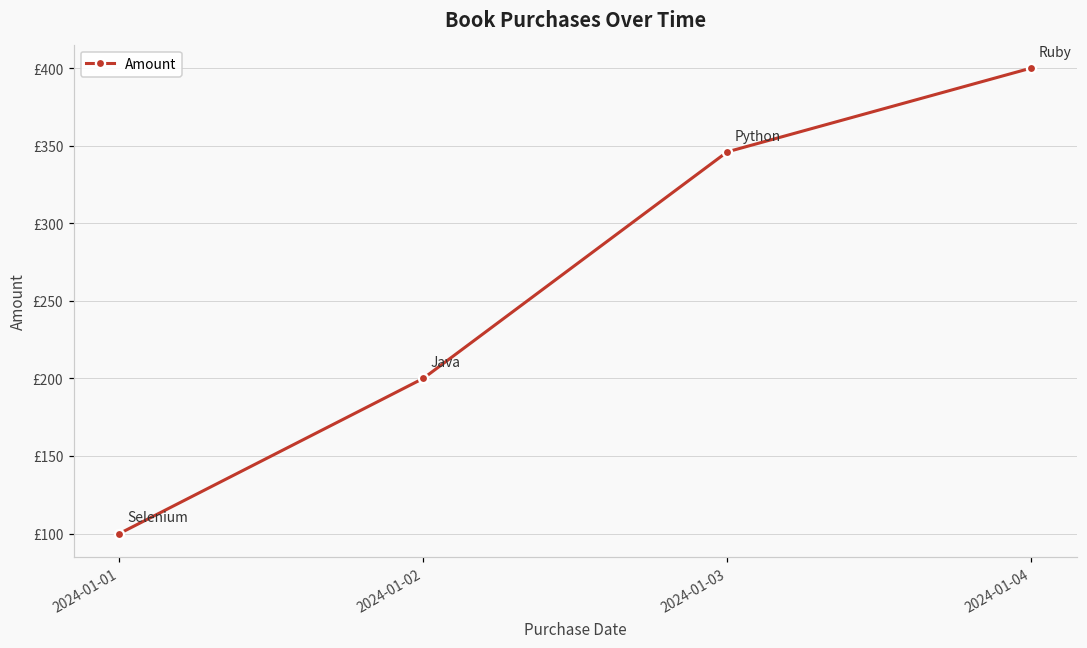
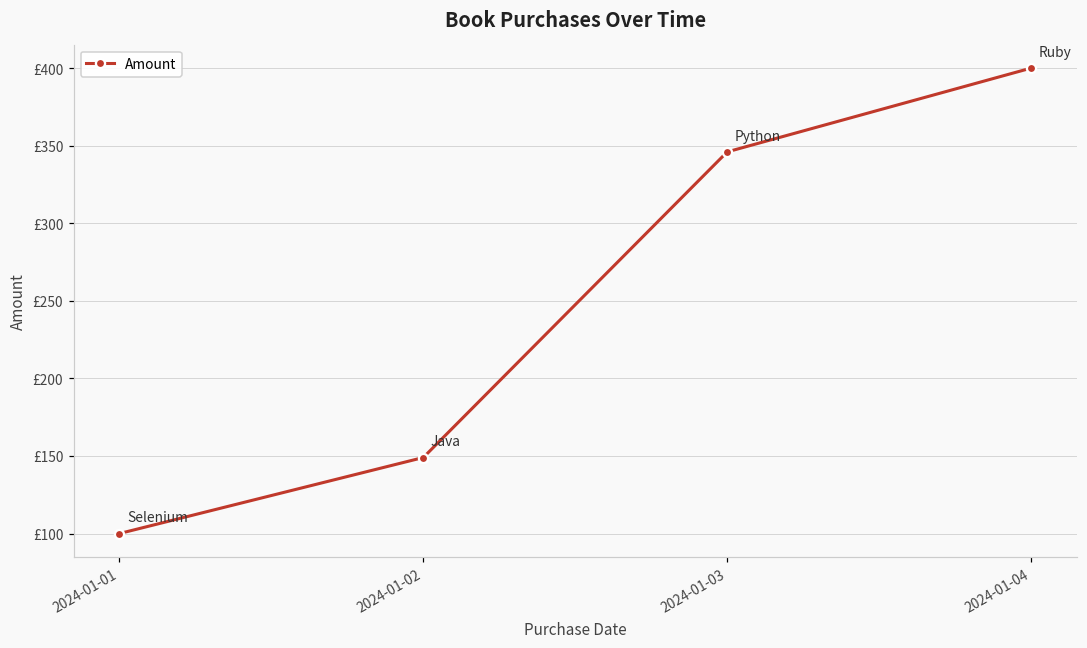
  {
    "2024-01-01": "£100",
-   "2024-01-02": "£200",
+   "2024-01-02": "£149",
    "2024-01-03": "£346",
    "2024-01-04": "£400"
  }
